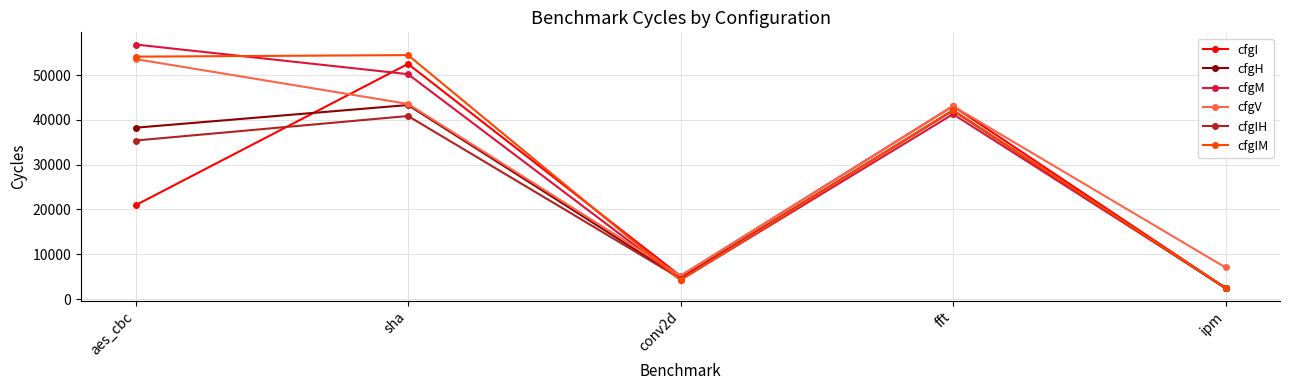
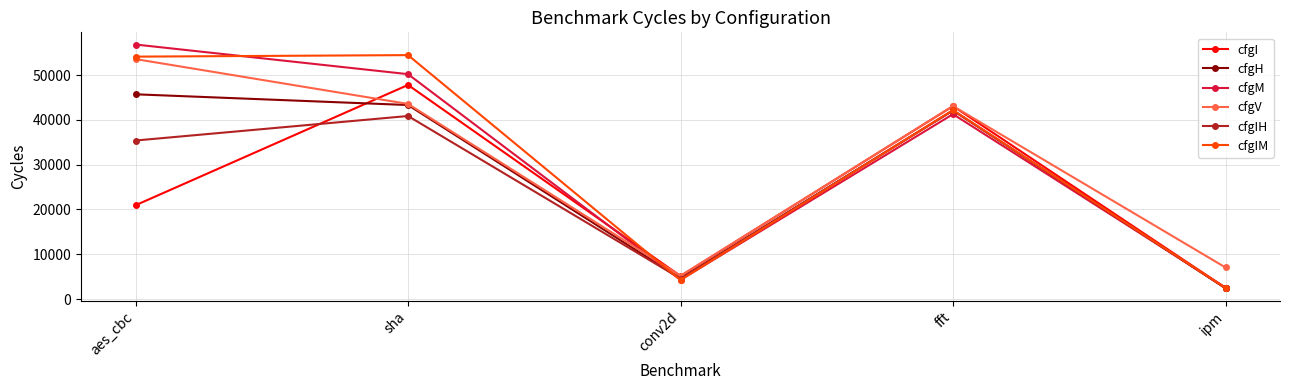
  {
    "cfgI": {
      "aes_cbc": 21000,
-     "sha": 52000
+     "sha": 48000
    },
    "cfgH": {
-     "aes_cbc": 38000
+     "aes_cbc": 46000
    },
    "cfgV": {
      "ipm": 7000
    },
    "cfgIM": {
      "sha": 54000
    }
  }
